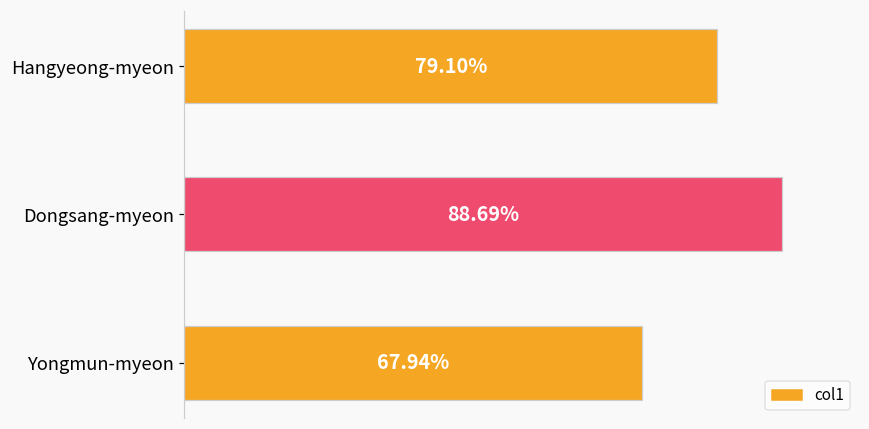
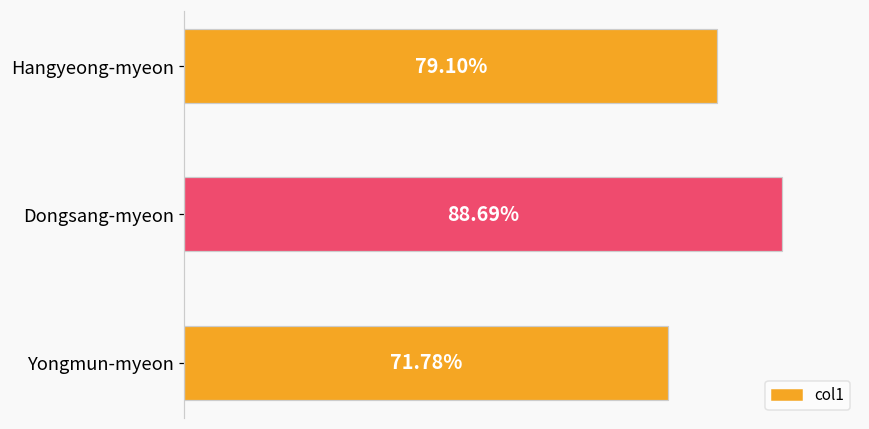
  {
    "Hangyeong-myeon": "79.10%",
    "Dongsang-myeon": "88.69%",
-   "Yongmun-myeon": "67.94%"
+   "Yongmun-myeon": "71.78%"
  }
